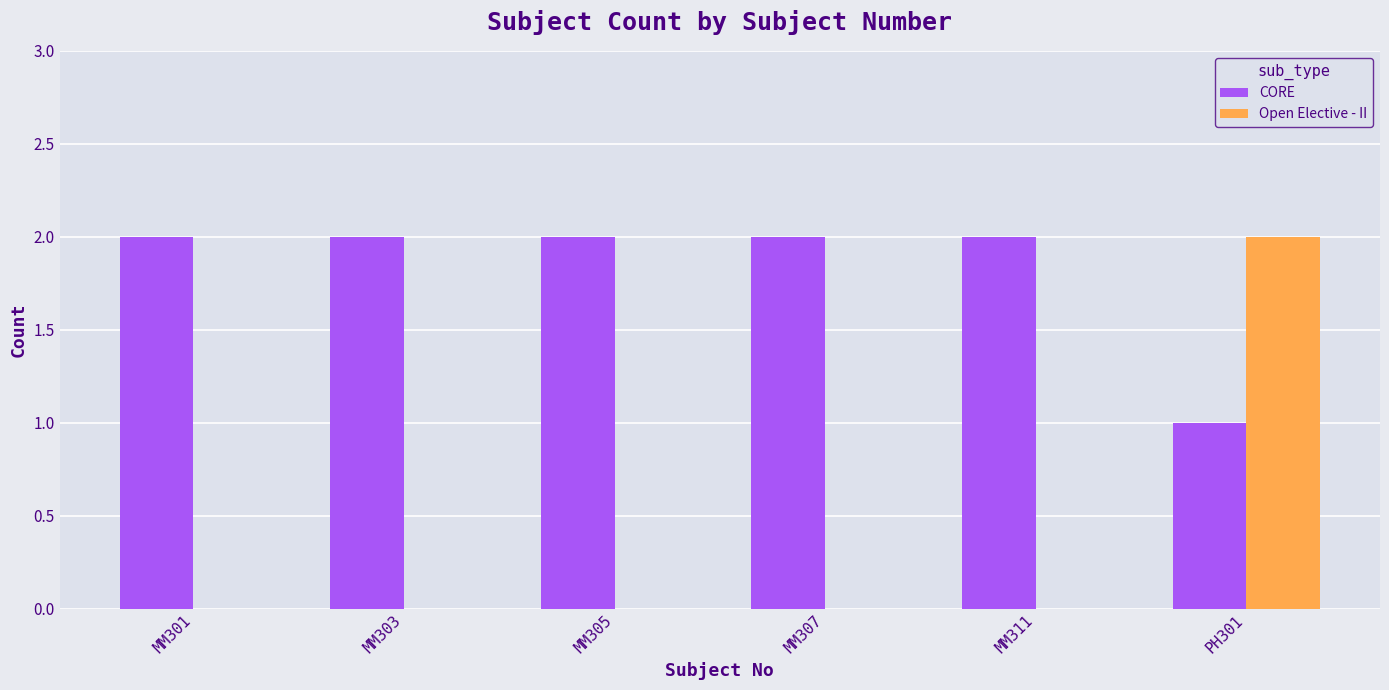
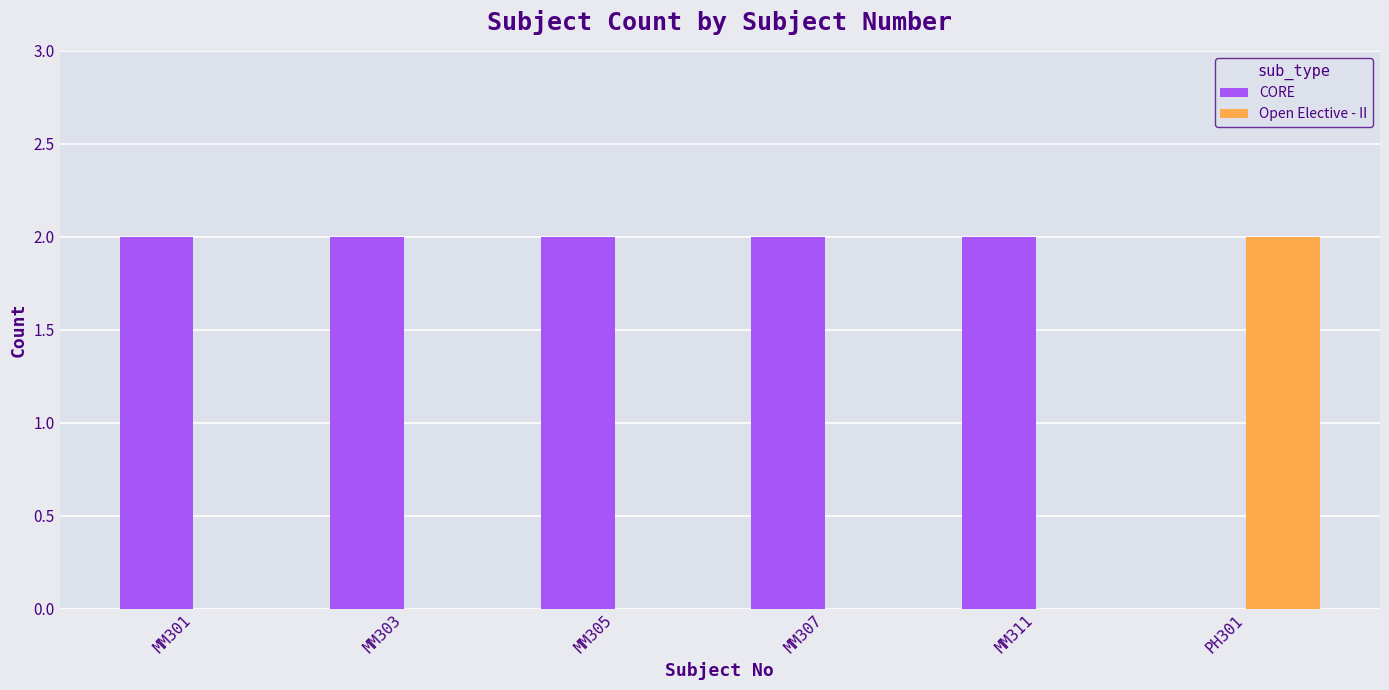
  {
    "CORE": {
      "MM301": 2,
      "MM303": 2,
      "MM305": 2,
      "MM307": 2,
      "MM311": 2,
-     "PH301": 1
+     "PH301": 0
    },
    "Open Elective - II": {
      "MM301": 0,
      "MM303": 0,
      "MM305": 0,
      "MM307": 0,
      "MM311": 0,
      "PH301": 2
    }
  }
